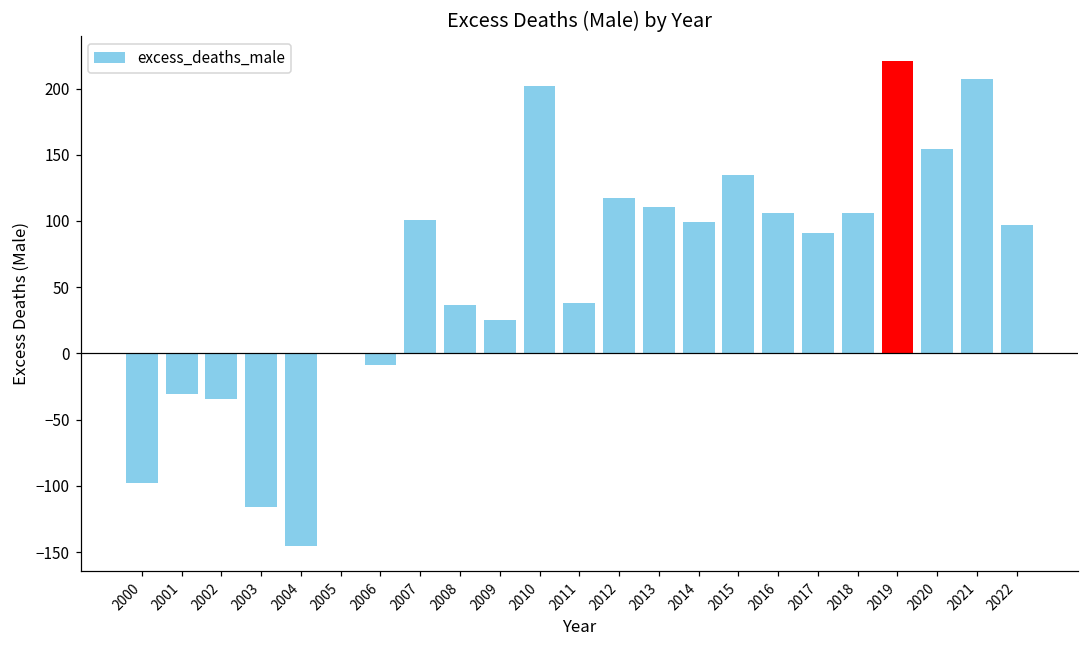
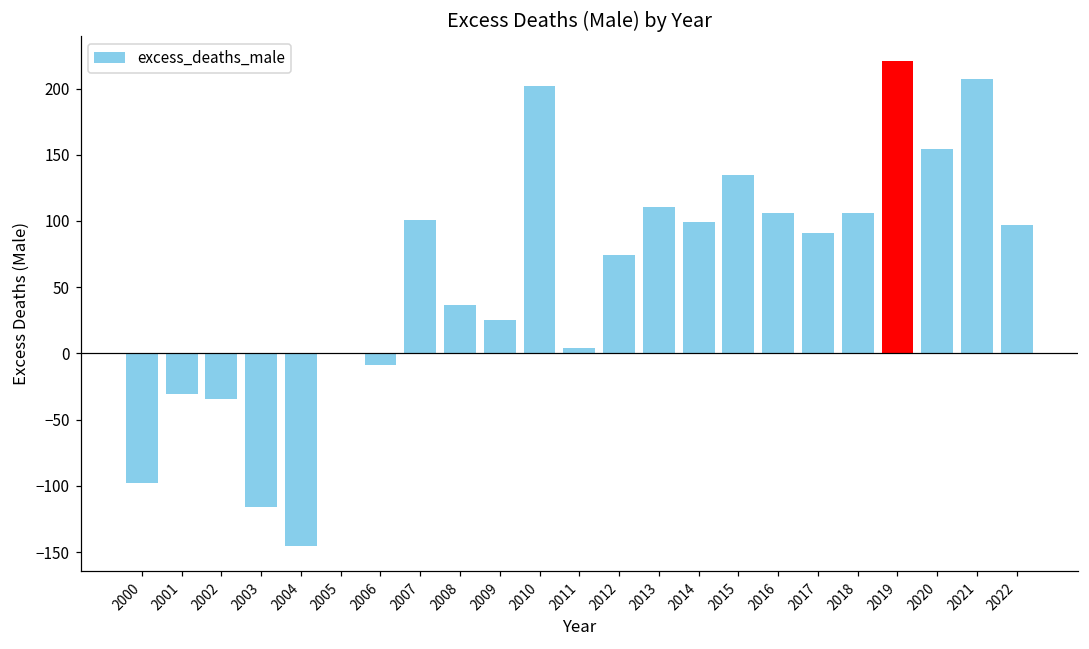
  {
    "2000": -98,
    "2001": -31,
    "2002": -35,
    "2003": -116,
    "2004": -146,
    "2006": -9,
    "2007": 101,
    "2008": 36,
    "2009": 25,
    "2010": 202,
-   "2011": 38,
-   "2012": 117,
+   "2011": 4,
+   "2012": 74,
    "2013": 110,
    "2014": 100,
    "2015": 135,
    "2016": 106,
    "2017": 91,
    "2018": 106,
    "2019": 221,
    "2020": 154,
    "2021": 207,
    "2022": 97
  }
